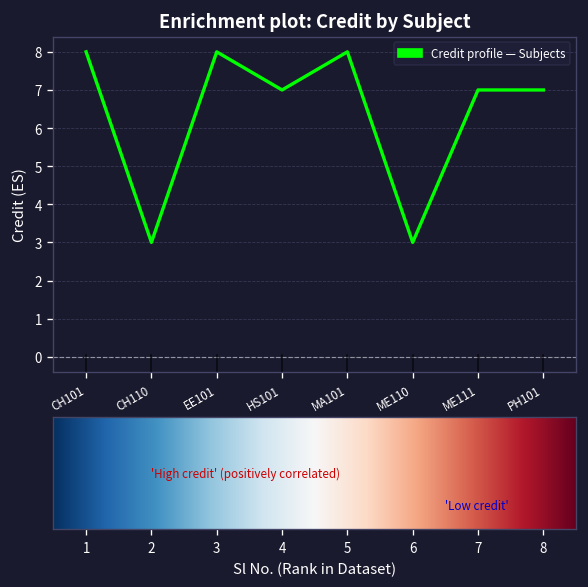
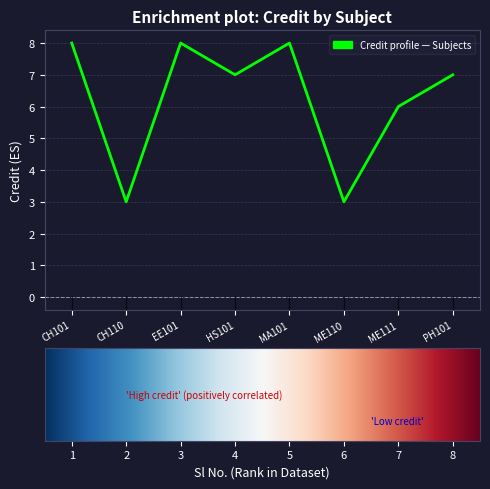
  {
    "CH101": 8,
    "CH110": 3,
    "EE101": 8,
    "HS101": 7,
    "MA101": 8,
    "ME110": 3,
-   "ME111": 7,
+   "ME111": 6,
    "PH101": 7
  }
